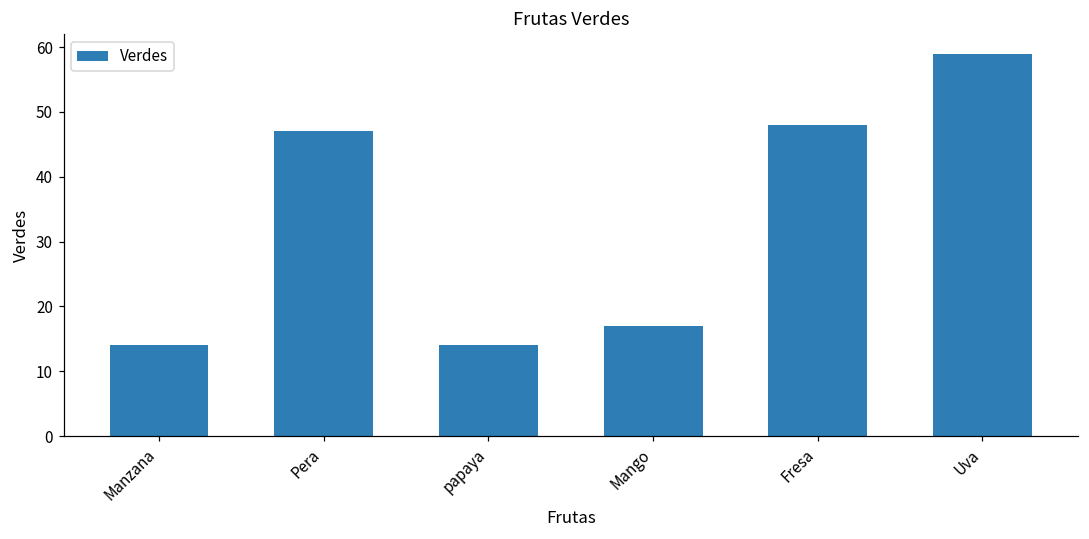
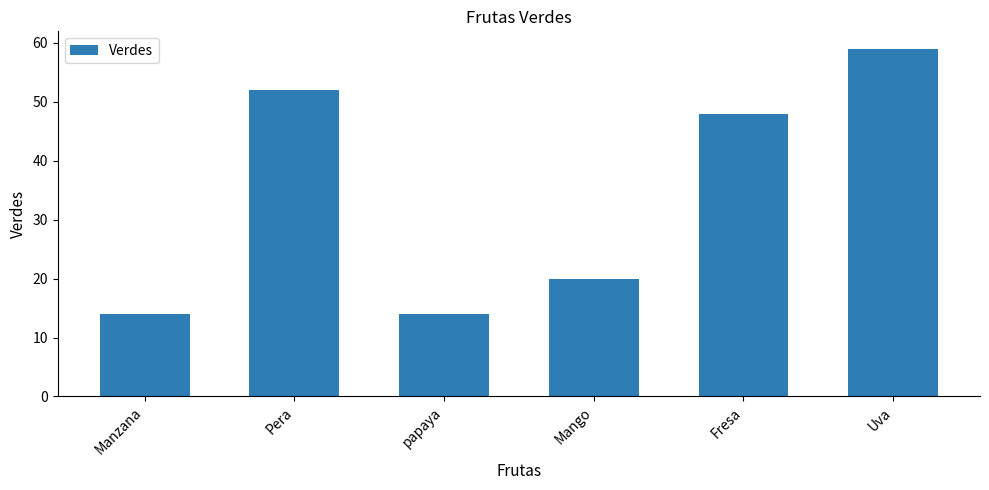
  {
    "Manzana": 14,
-   "Pera": 47,
+   "Pera": 52,
    "papaya": 14,
-   "Mango": 17,
+   "Mango": 20,
    "Fresa": 48,
    "Uva": 59
  }
